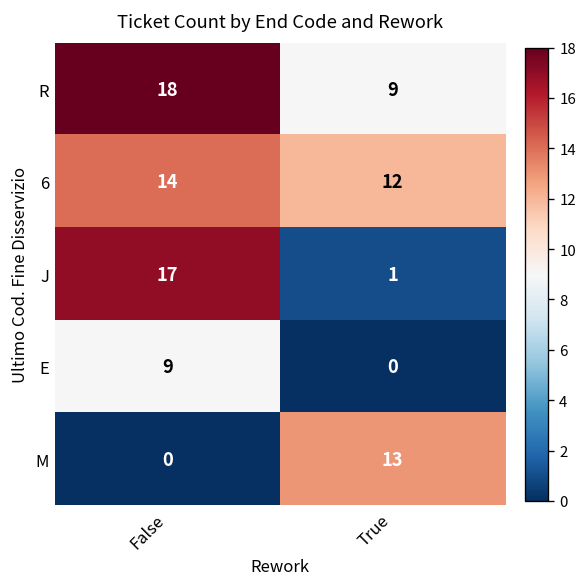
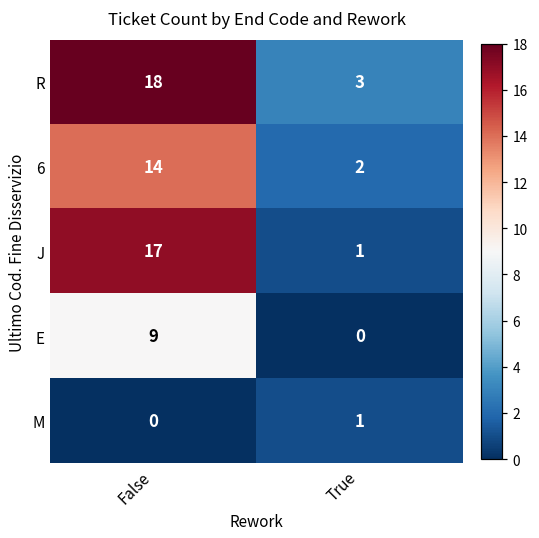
  {
    "R": {
      "False": 18,
-     "True": 9
+     "True": 3
    },
    "6": {
      "False": 14,
-     "True": 12
+     "True": 2
    },
    "J": {
      "False": 17,
      "True": 1
    },
    "E": {
      "False": 9,
      "True": 0
    },
    "M": {
      "False": 0,
-     "True": 13
+     "True": 1
    }
  }
